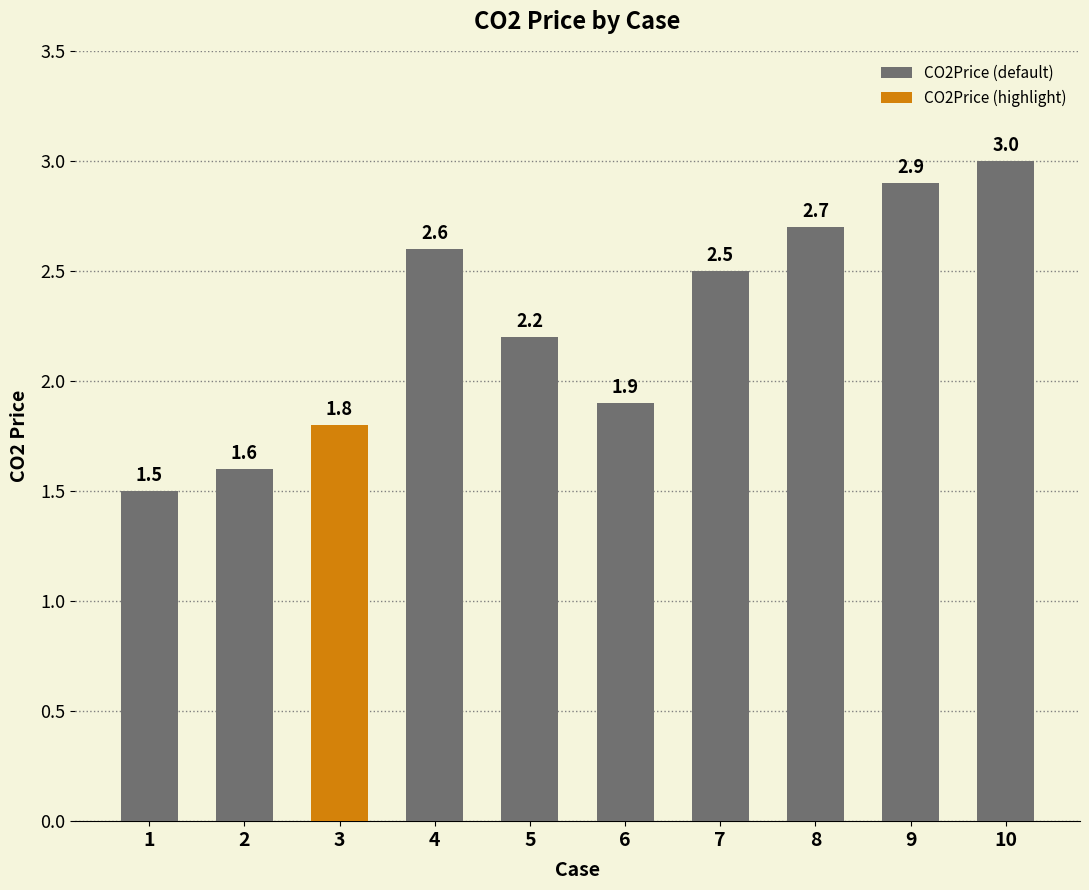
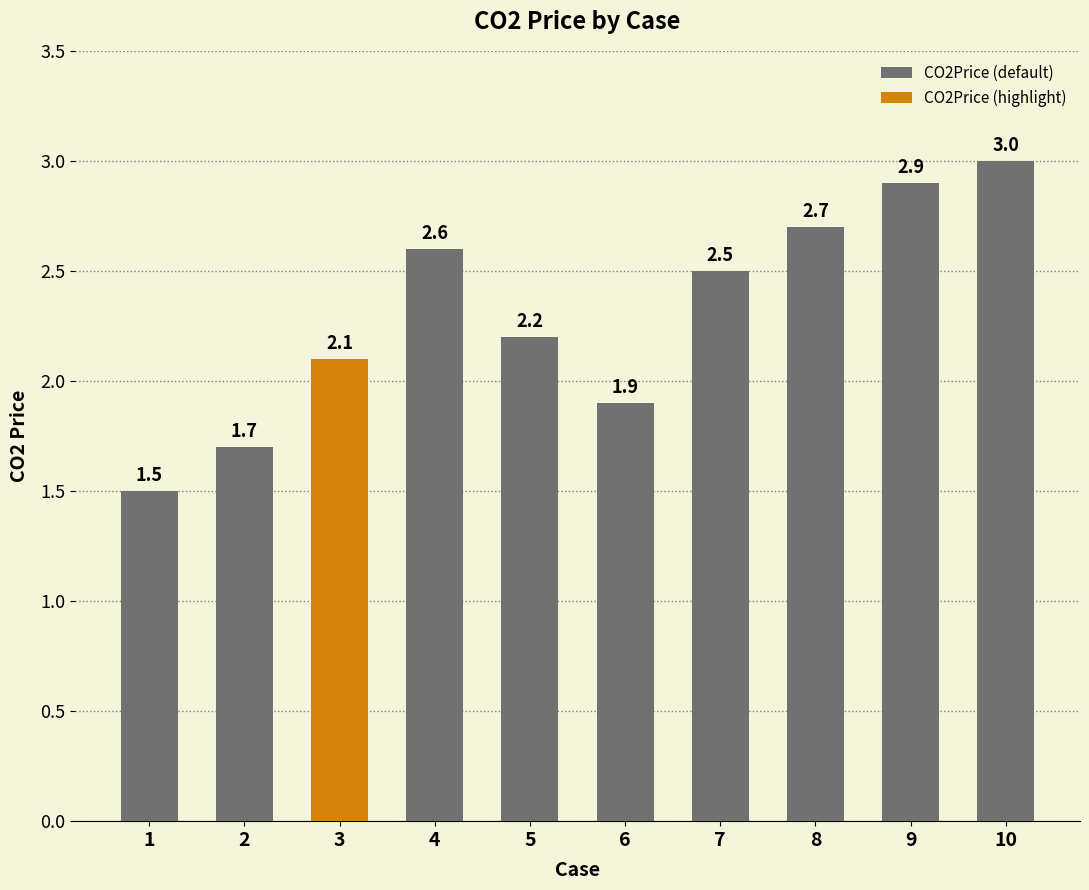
  {
    "CO2Price (default)": {
      "1": 1.5,
-     "2": 1.6,
+     "2": 1.7,
      "4": 2.6,
      "5": 2.2,
      "6": 1.9,
      "7": 2.5,
      "8": 2.7,
      "9": 2.9,
      "10": 3.0
    },
    "CO2Price (highlight)": {
-     "3": 1.8
+     "3": 2.1
    }
  }
